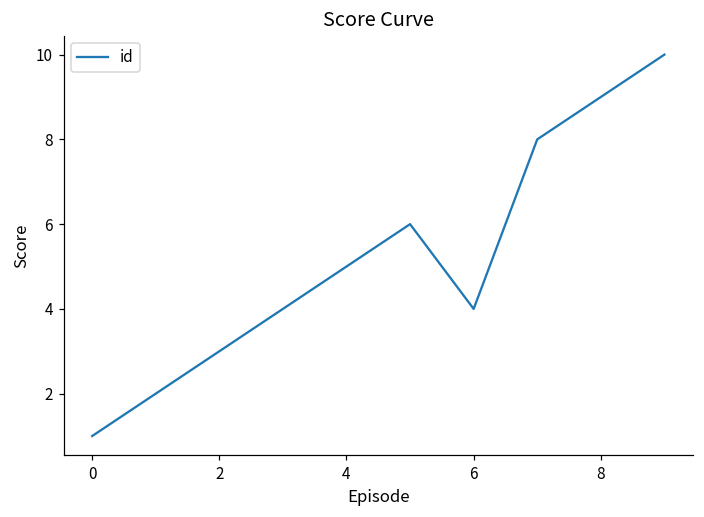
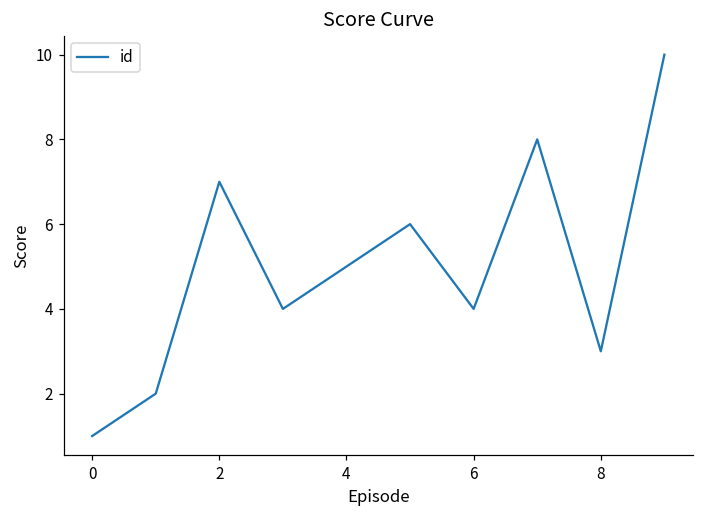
  {
    "0": 1,
-   "2": 3,
+   "2": 7,
    "4": 5,
    "6": 4,
-   "8": 9
+   "8": 3
  }
